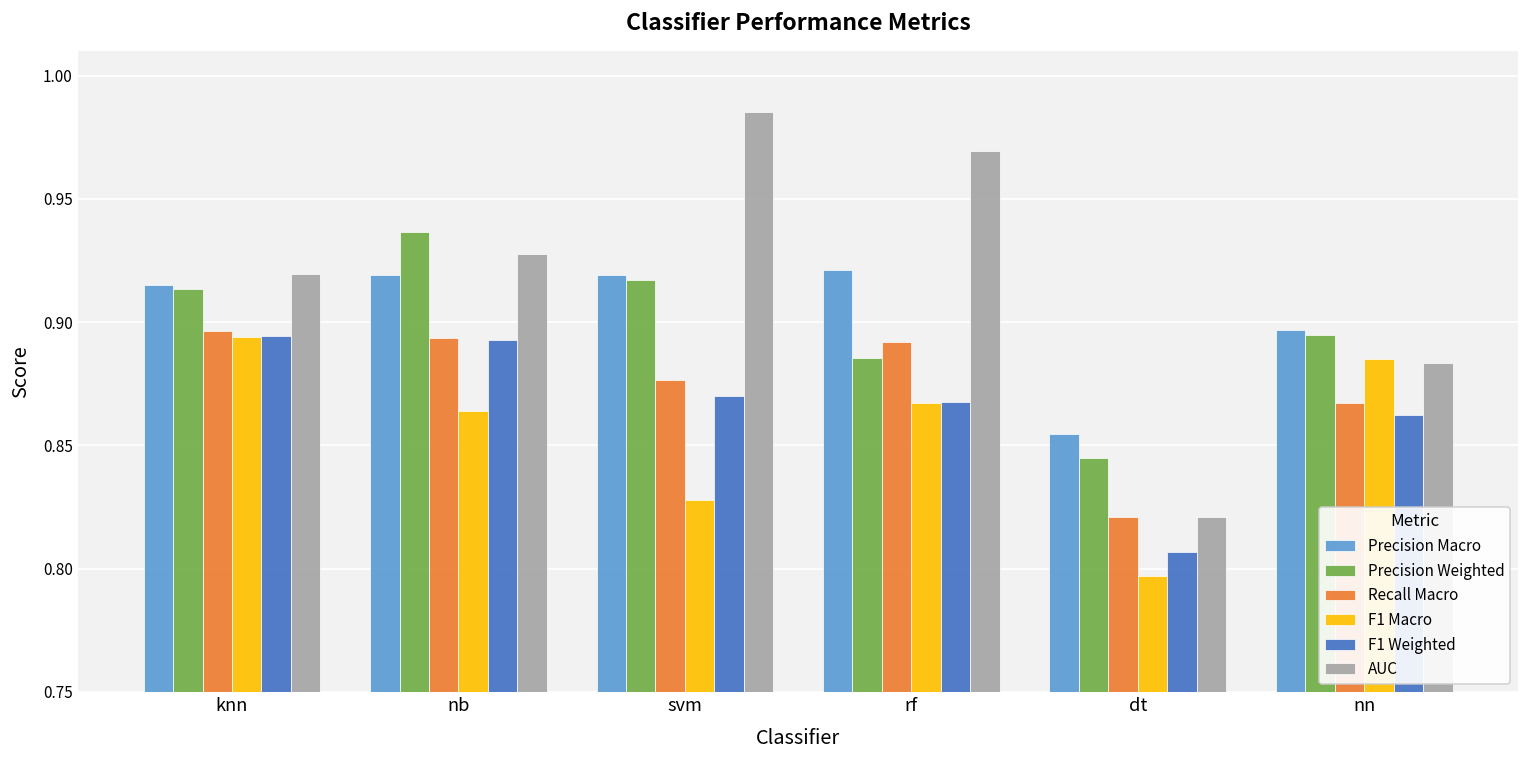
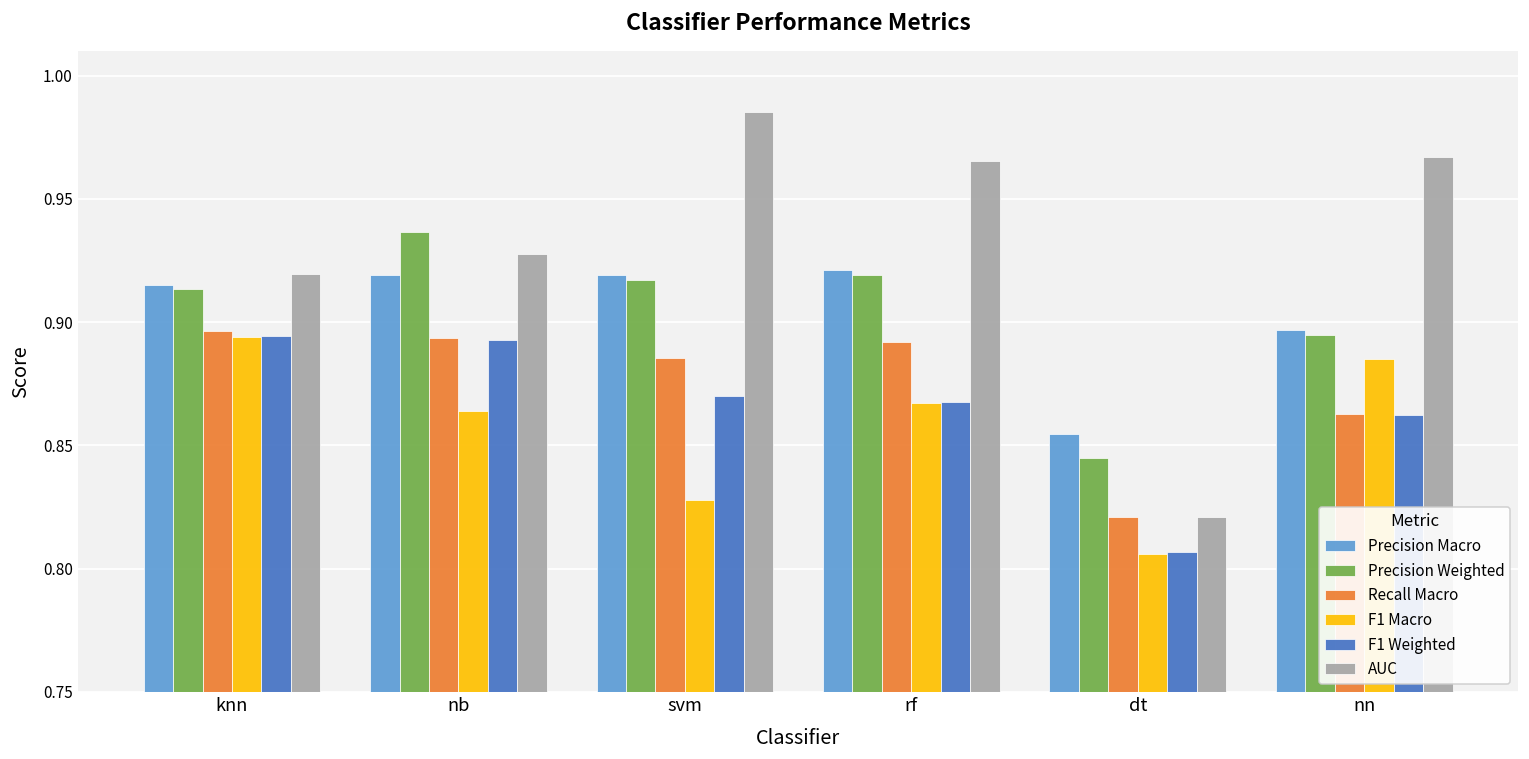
  {
    "Precision Weighted": {
      "knn": 0.914,
      "nb": 0.937,
      "svm": 0.917,
-     "rf": 0.886,
+     "rf": 0.919,
      "dt": 0.845,
      "nn": 0.895
    },
    "Recall Macro": {
      "knn": 0.896,
      "nb": 0.894,
-     "svm": 0.876,
+     "svm": 0.886,
      "rf": 0.892,
      "dt": 0.821,
-     "nn": 0.867
+     "nn": 0.863
    },
    "F1 Macro": {
      "knn": 0.894,
      "nb": 0.864,
      "svm": 0.828,
      "rf": 0.867,
-     "dt": 0.797,
+     "dt": 0.806,
      "nn": 0.885
    },
    "AUC": {
      "knn": 0.920,
      "nb": 0.928,
      "svm": 0.985,
-     "rf": 0.969,
+     "rf": 0.965,
      "dt": 0.821,
-     "nn": 0.884
+     "nn": 0.967
    }
  }
